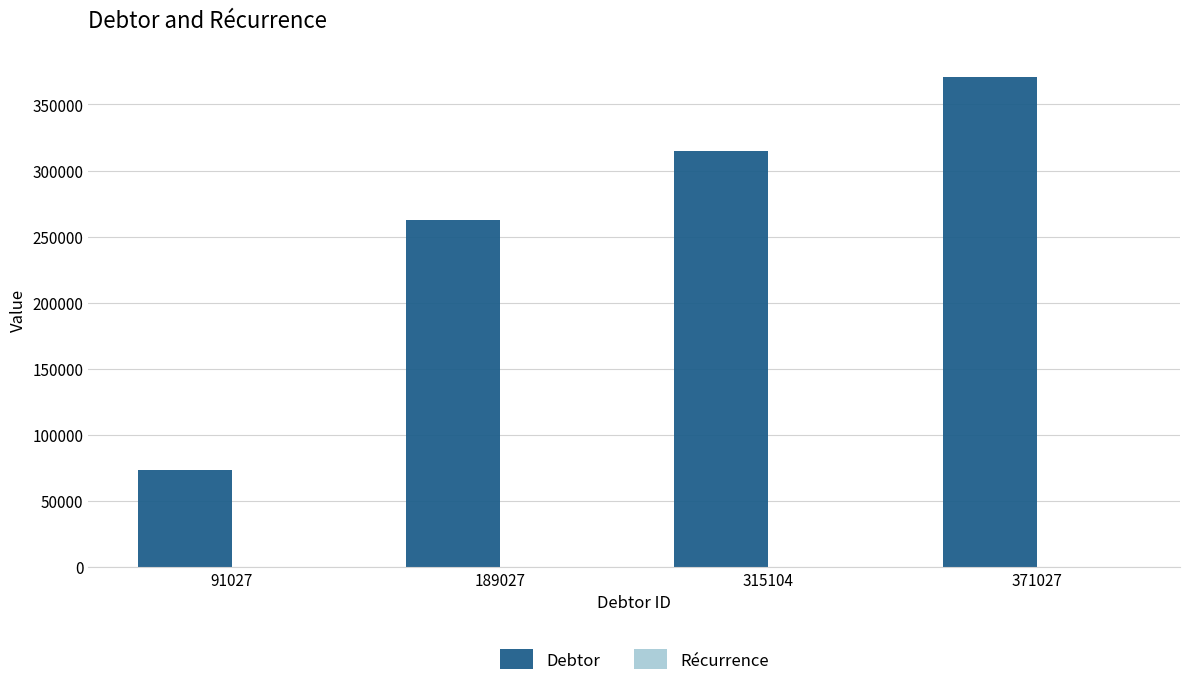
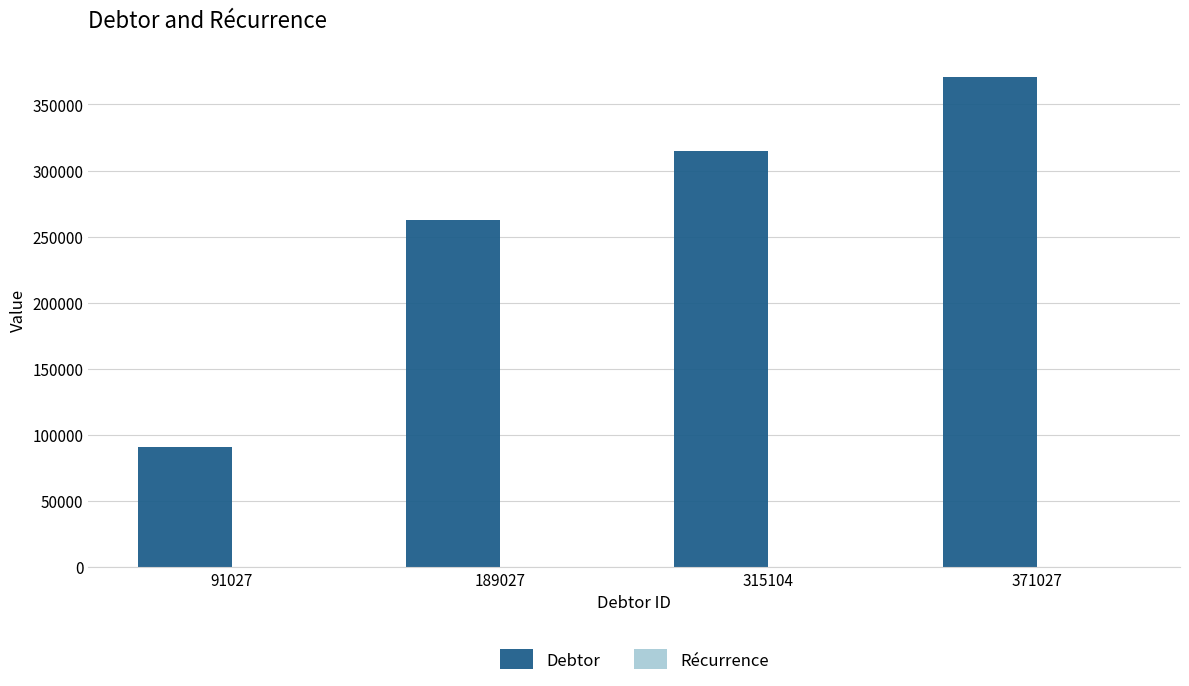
  {
    "Debtor": {
-     "91027": 73000,
+     "91027": 91000,
      "189027": 263000,
      "315104": 315000,
      "371027": 371000
    }
  }
